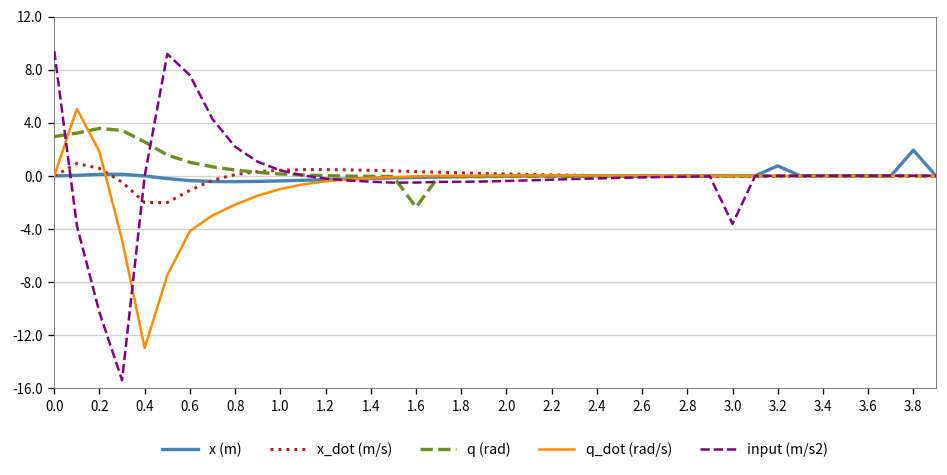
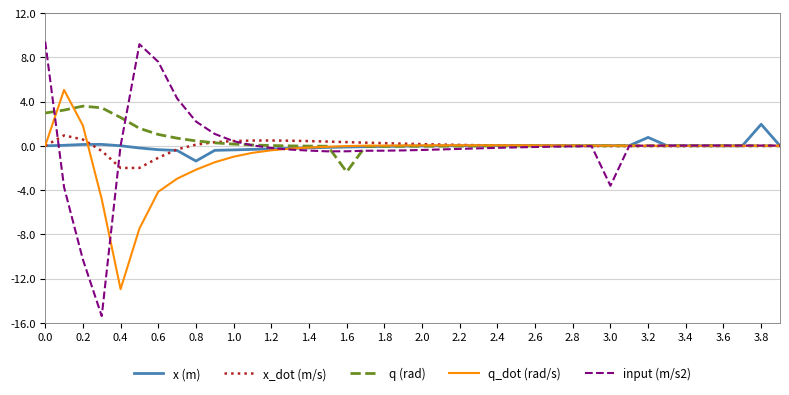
  {
    "x (m)": {
      "0.2": 0.1,
      "0.6": -0.3,
-     "0.8": -0.4,
+     "0.8": -1.4,
      "1.0": -0.4,
      "3.2": 0.8,
      "3.8": 1.9
    },
    "x_dot (m/s)": {
      "0.2": 0.6,
      "0.4": -2.0,
      "0.6": -1.1,
      "0.8": 0.1,
      "1.2": 0.5,
      "1.4": 0.4,
      "1.6": 0.3
    },
    "q (rad)": {
      "0.0": 3.0,
      "0.2": 3.6,
      "0.4": 2.6,
      "0.6": 1.0,
      "0.8": 0.4,
      "1.0": 0.2,
      "1.6": -2.4
    },
    "q_dot (rad/s)": {
      "0.2": 1.8,
      "0.4": -13.0,
      "0.6": -4.2,
      "0.8": -2.2,
      "1.0": -1.0
    },
    "input (m/s2)": {
      "0.0": 9.4,
      "0.2": -10.3,
      "0.6": 7.6,
      "0.8": 2.2,
      "1.4": -0.4,
      "1.6": -0.5,
      "1.8": -0.4,
      "2.0": -0.4,
      "2.2": -0.3,
      "3.0": -3.6
    }
  }
